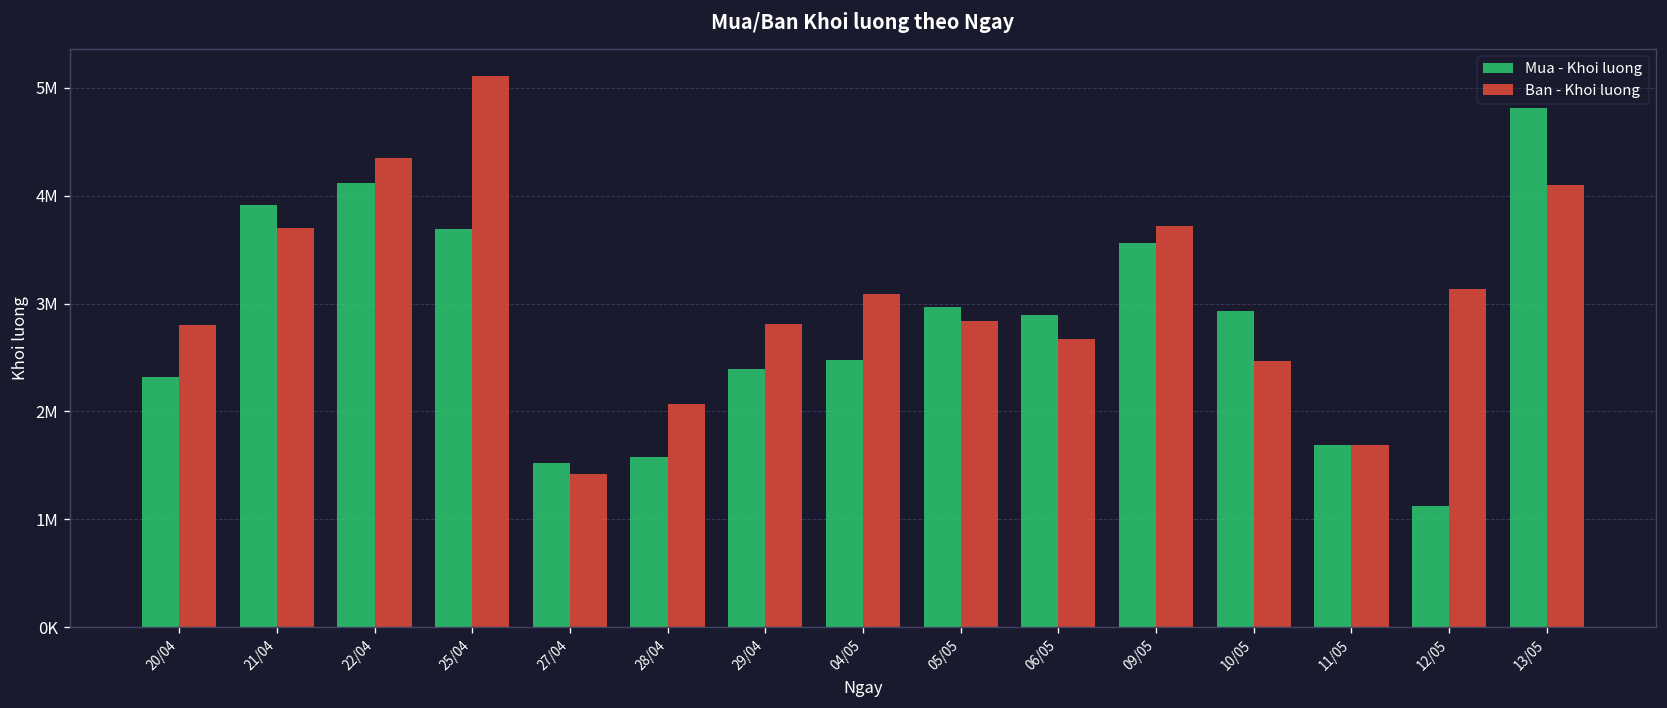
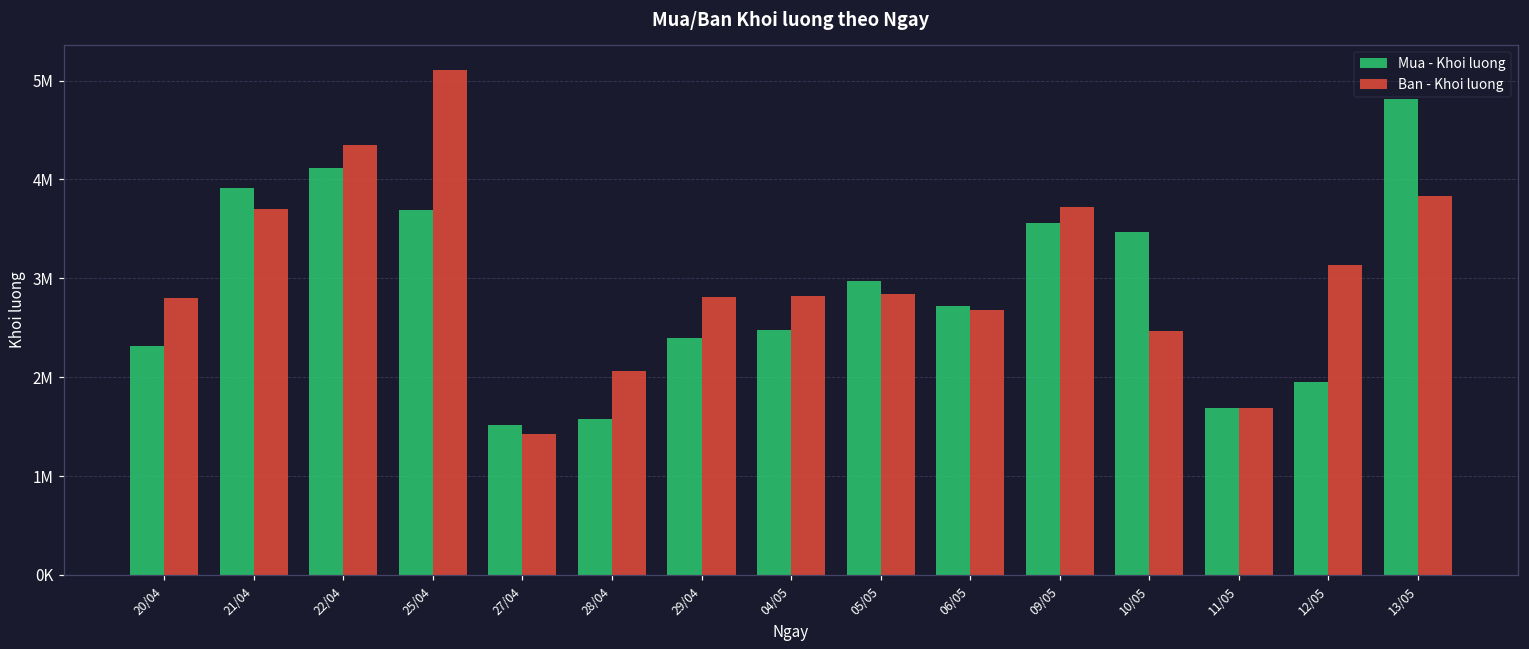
  {
    "Mua - Khoi luong": {
      "20/04": 2300000,
      "21/04": 3900000,
      "22/04": 4100000,
      "25/04": 3700000,
      "27/04": 1500000,
      "28/04": 1600000,
      "29/04": 2400000,
      "04/05": 2500000,
      "05/05": 3000000,
-     "06/05": 2900000,
+     "06/05": 2700000,
      "09/05": 3600000,
-     "10/05": 2900000,
+     "10/05": 3500000,
      "11/05": 1700000,
-     "12/05": 1100000,
+     "12/05": 2000000,
      "13/05": 4800000
    },
    "Ban - Khoi luong": {
      "20/04": 2800000,
      "21/04": 3700000,
      "22/04": 4400000,
      "25/04": 5100000,
      "27/04": 1400000,
      "28/04": 2100000,
      "29/04": 2800000,
-     "04/05": 3100000,
+     "04/05": 2800000,
      "05/05": 2800000,
      "06/05": 2700000,
      "09/05": 3700000,
      "10/05": 2500000,
      "11/05": 1700000,
      "12/05": 3100000,
-     "13/05": 4100000
+     "13/05": 3800000
    }
  }
